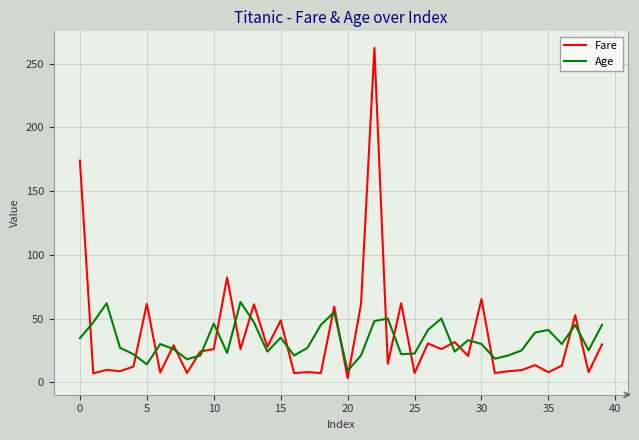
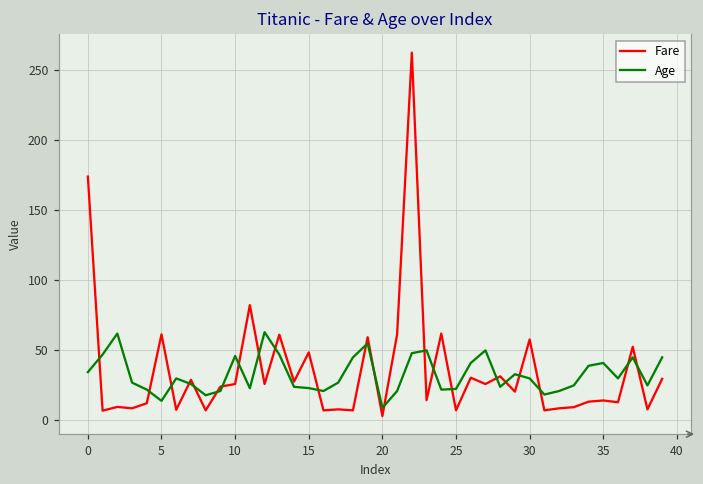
  {
    "Fare": {
      "0": 174,
      "5": 61,
      "10": 26,
      "15": 49,
      "20": 3,
      "25": 7,
-     "30": 65,
-     "35": 8
+     "30": 58,
+     "35": 14
    },
    "Age": {
      "0": 35,
      "5": 14,
      "10": 46,
-     "15": 35,
+     "15": 23,
      "20": 9,
      "25": 23,
      "30": 30,
      "35": 41
    }
  }
